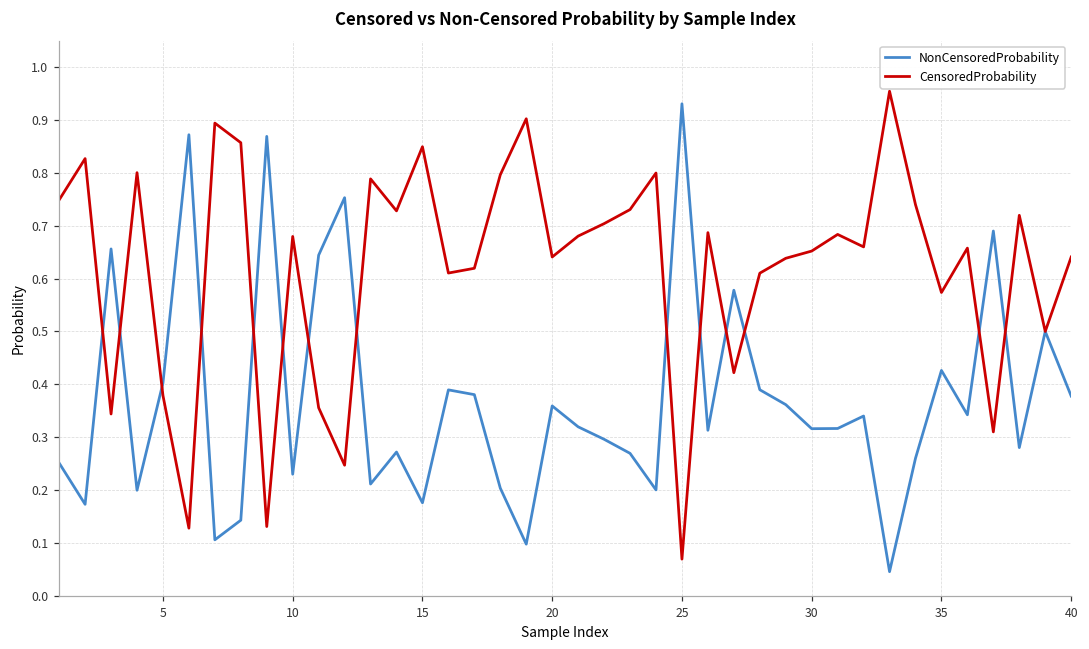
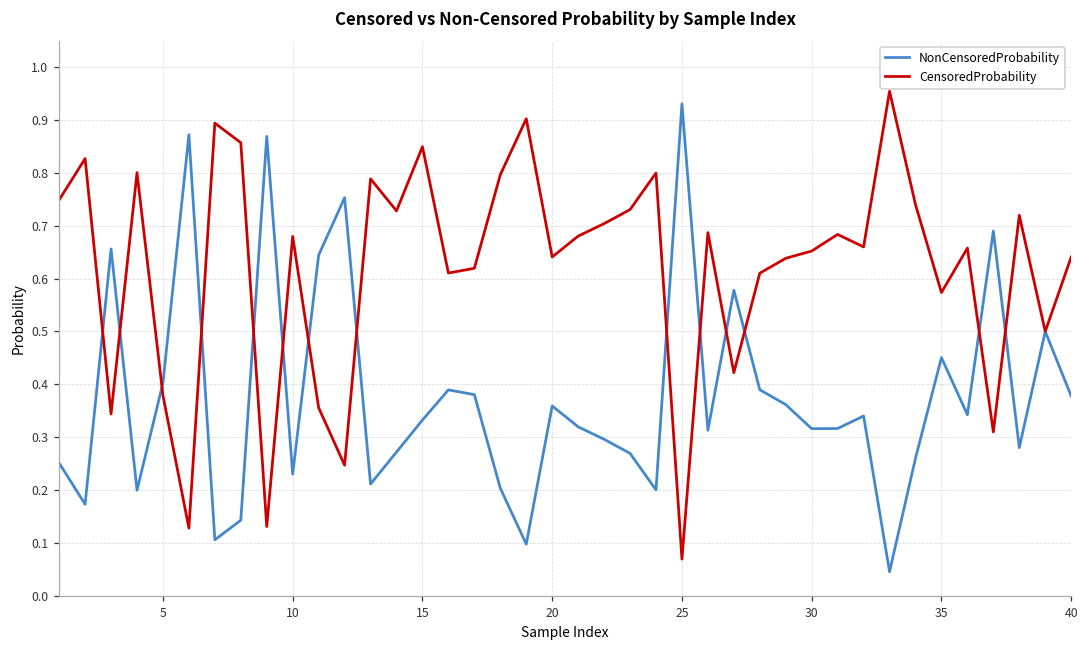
  {
    "NonCensoredProbability": {
      "5": 0.40,
      "10": 0.23,
-     "15": 0.18,
+     "15": 0.33,
      "20": 0.36,
      "25": 0.93,
      "30": 0.32,
-     "35": 0.43,
+     "35": 0.45,
      "40": 0.38
    },
    "CensoredProbability": {
      "5": 0.38,
      "10": 0.68,
      "15": 0.85,
      "20": 0.64,
      "25": 0.07,
      "30": 0.65,
      "35": 0.57,
      "40": 0.64
    }
  }
